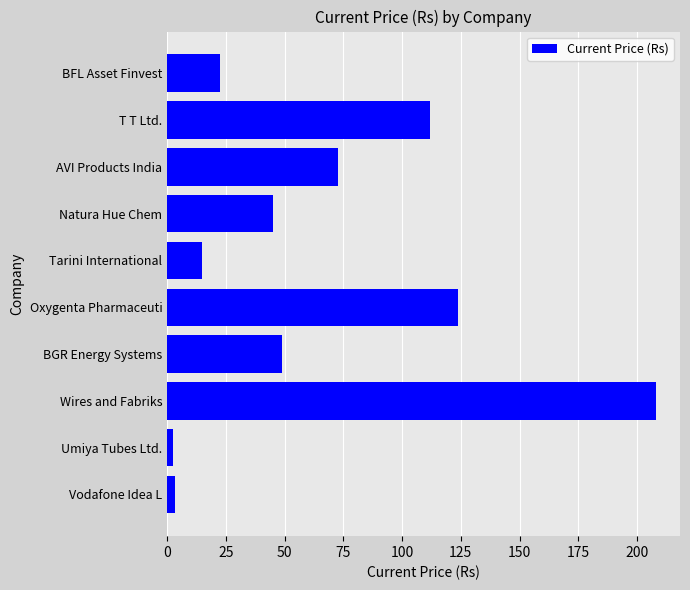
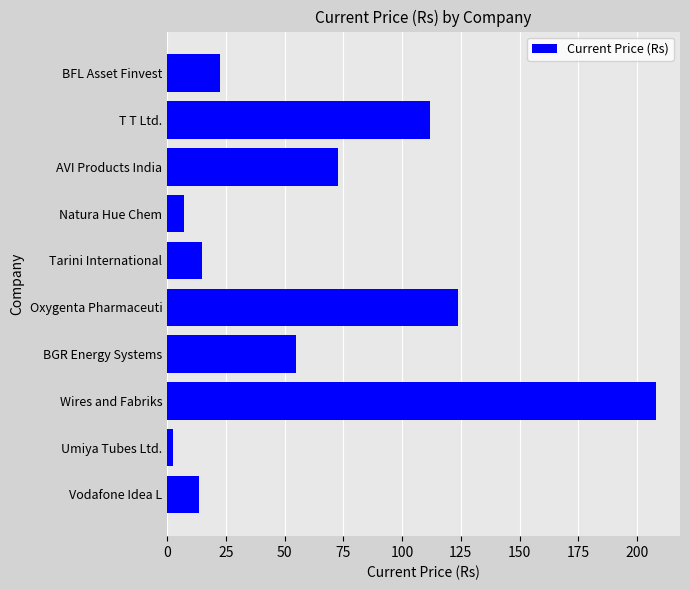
  {
    "BFL Asset Finvest": 22,
    "T T Ltd.": 112,
    "AVI Products India": 73,
-   "Natura Hue Chem": 45,
+   "Natura Hue Chem": 7,
    "Tarini International": 15,
    "Oxygenta Pharmaceuti": 124,
-   "BGR Energy Systems": 49,
+   "BGR Energy Systems": 55,
    "Wires and Fabriks": 208,
    "Umiya Tubes Ltd.": 3,
-   "Vodafone Idea L": 3
+   "Vodafone Idea L": 14
  }
